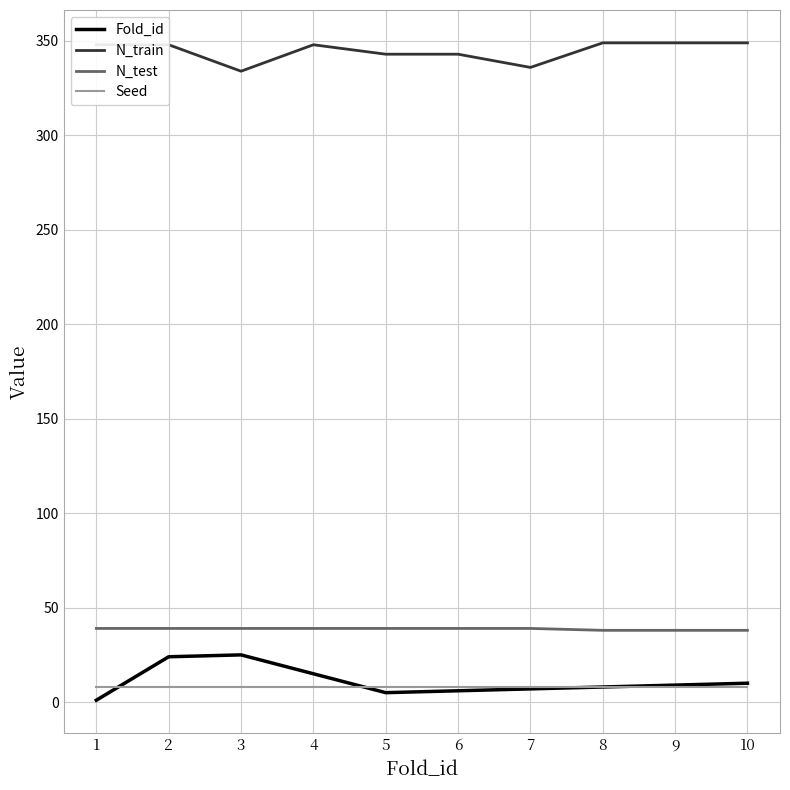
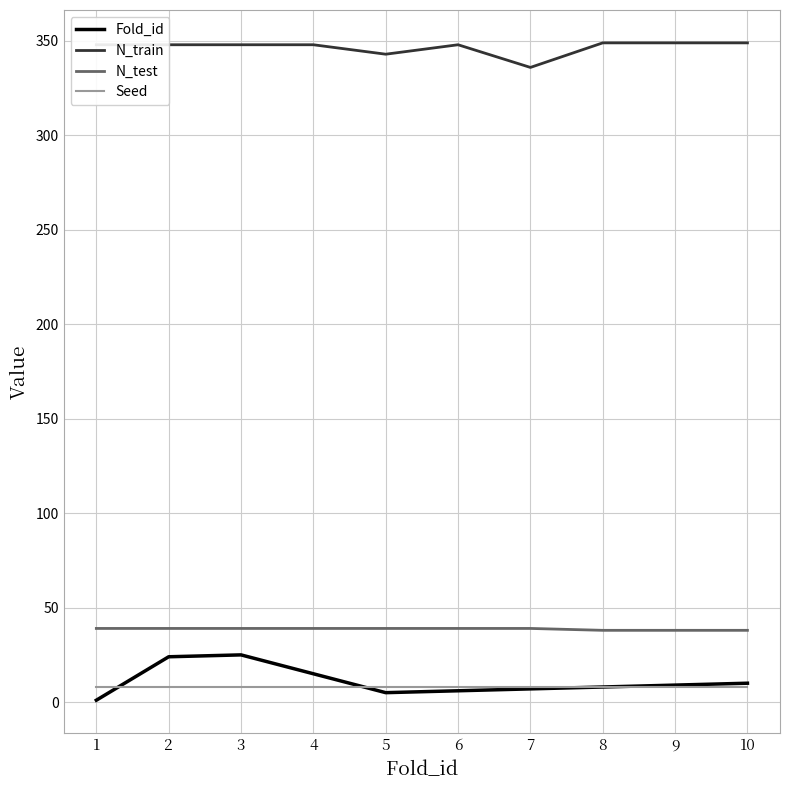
  {
    "Fold_id": {
      "1": 1,
      "2": 24,
      "3": 25,
      "4": 15,
      "5": 5,
      "6": 6,
      "10": 10
    },
    "N_train": {
-     "3": 334,
+     "3": 348,
      "4": 348,
      "5": 343,
-     "6": 343,
+     "6": 348,
      "7": 336,
      "8": 349,
      "9": 349,
      "10": 349
    },
    "N_test": {
      "1": 39,
      "2": 39,
      "3": 39,
      "4": 39,
      "5": 39,
      "6": 39,
      "7": 39,
      "8": 38,
      "9": 38,
      "10": 38
    },
    "Seed": {
      "1": 8,
      "2": 8,
      "3": 8,
      "4": 8,
      "5": 8,
      "6": 8,
      "10": 8
    }
  }
